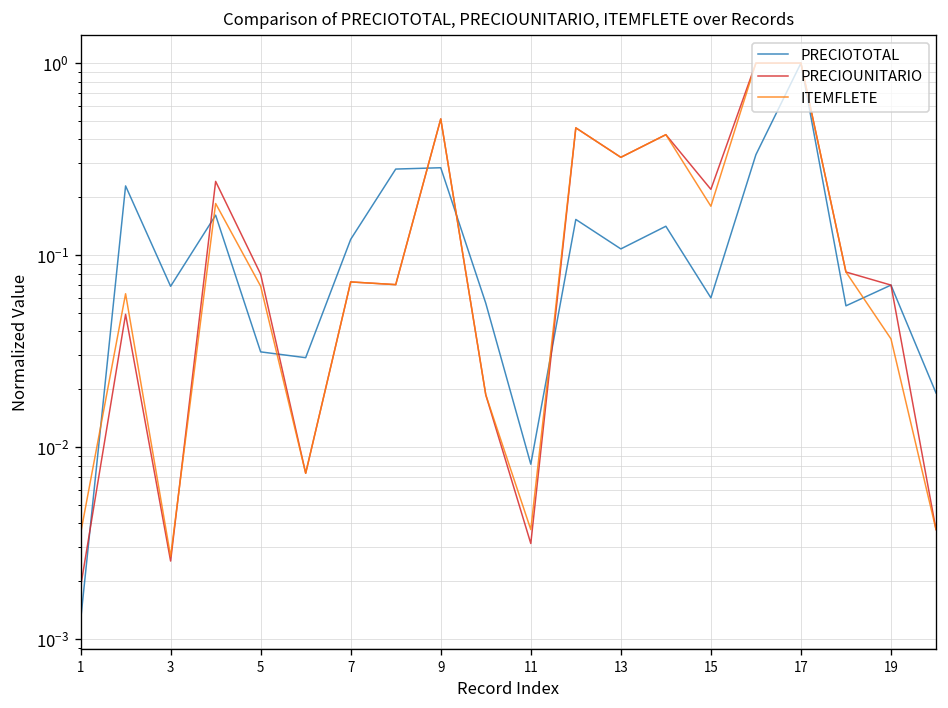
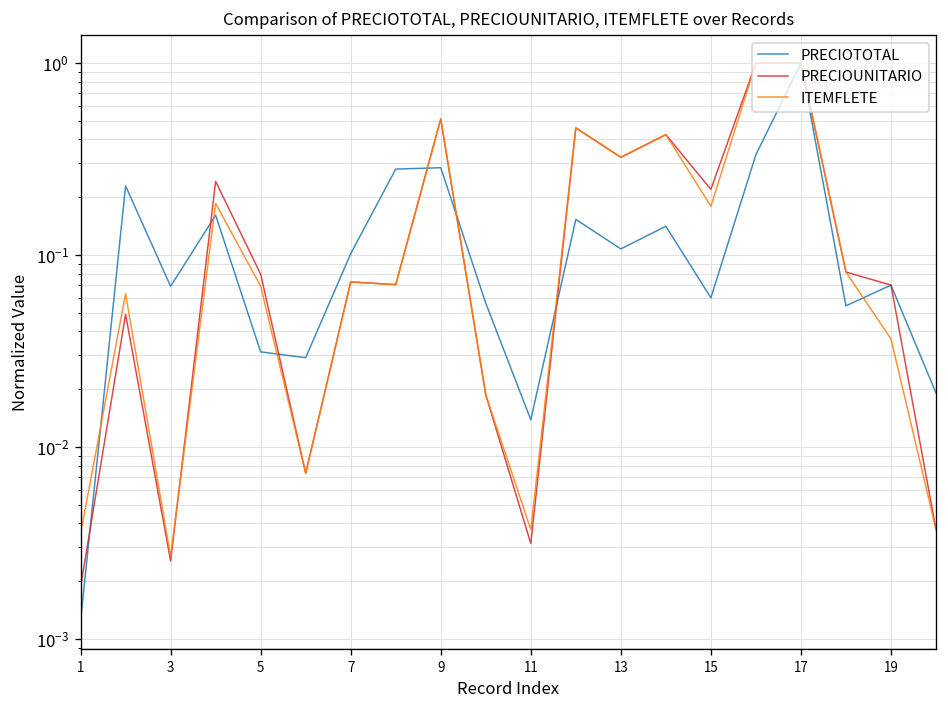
  {
    "PRECIOTOTAL": {
      "1": 0.0012,
      "3": 0.069,
      "5": 0.031,
-     "7": 0.12,
+     "7": 0.10,
      "9": 0.29,
-     "11": 0.008,
+     "11": 0.014,
      "13": 0.11,
      "15": 0.060
    },
    "PRECIOUNITARIO": {
      "1": 0.0019,
      "3": 0.0025,
      "5": 0.08,
      "11": 0.0031,
      "15": 0.22
    },
    "ITEMFLETE": {
      "1": 0.0035,
      "3": 0.0027,
      "5": 0.069,
      "11": 0.0037,
      "15": 0.18,
      "19": 0.037
    }
  }
